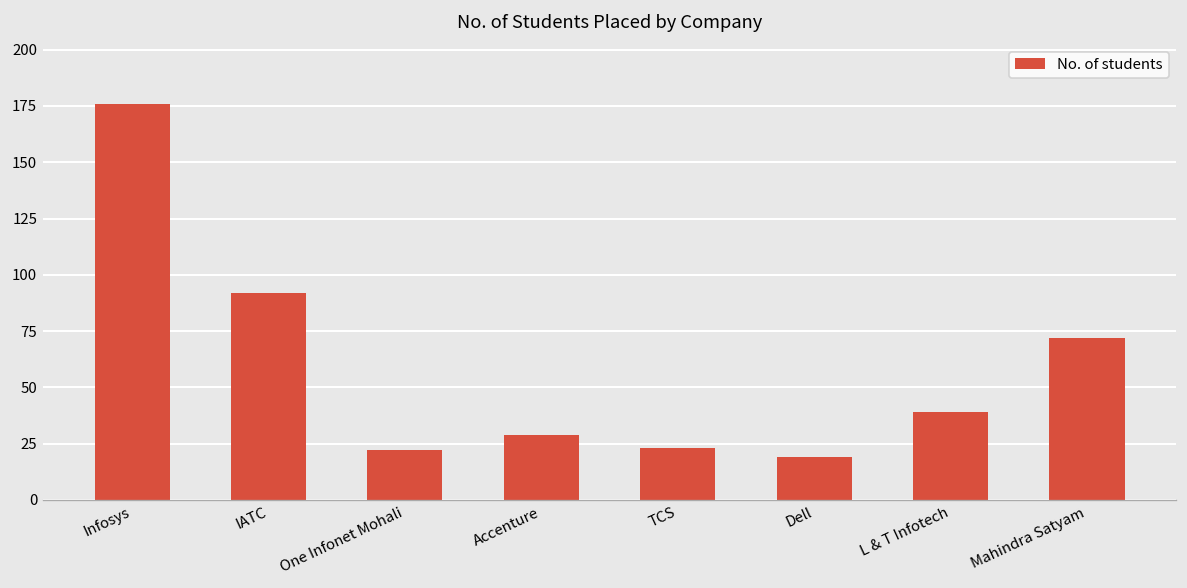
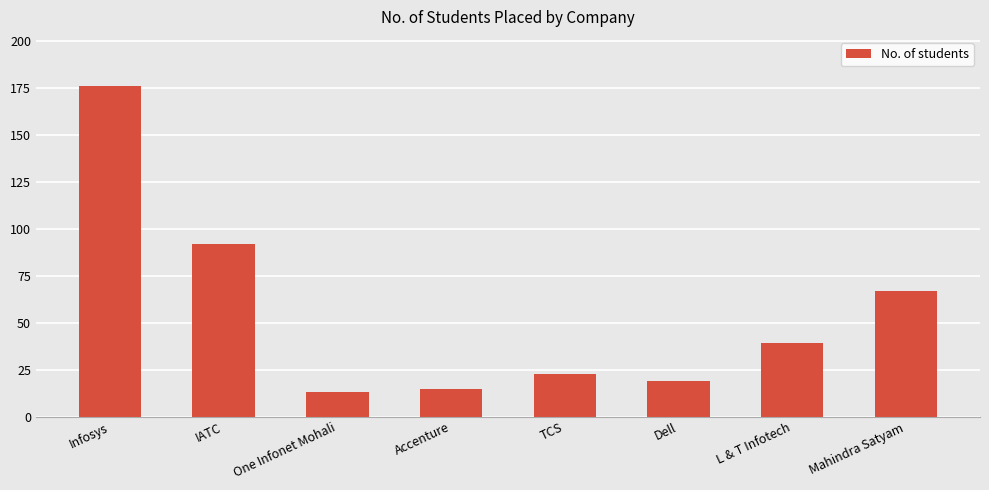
  {
    "Infosys": 176,
    "IATC": 92,
-   "One Infonet Mohali": 22,
-   "Accenture": 29,
+   "One Infonet Mohali": 13,
+   "Accenture": 15,
    "TCS": 23,
    "Dell": 19,
    "L & T Infotech": 39,
-   "Mahindra Satyam": 72
+   "Mahindra Satyam": 67
  }
